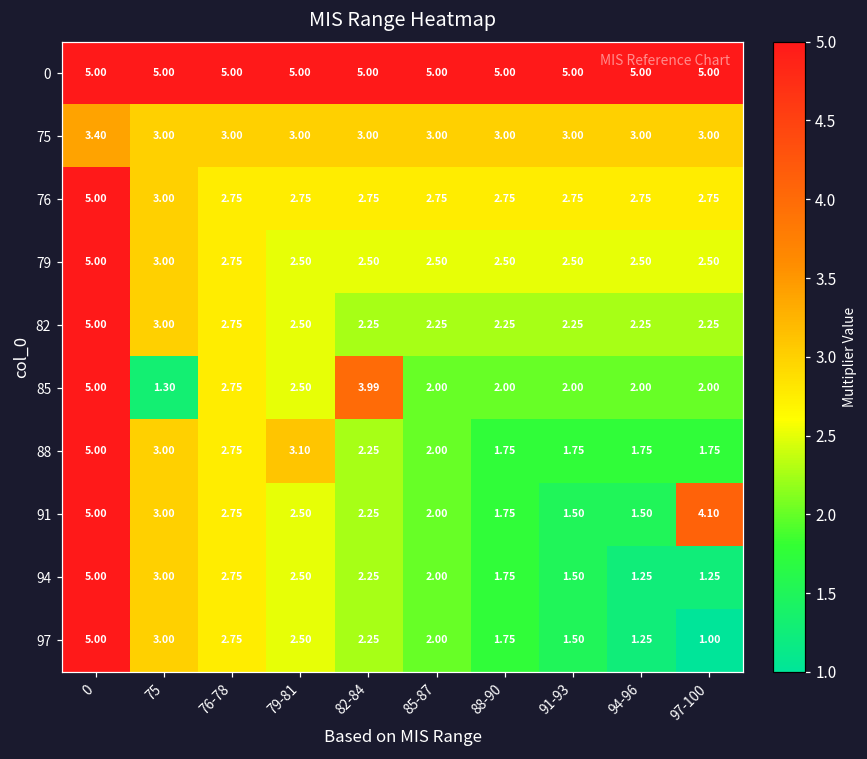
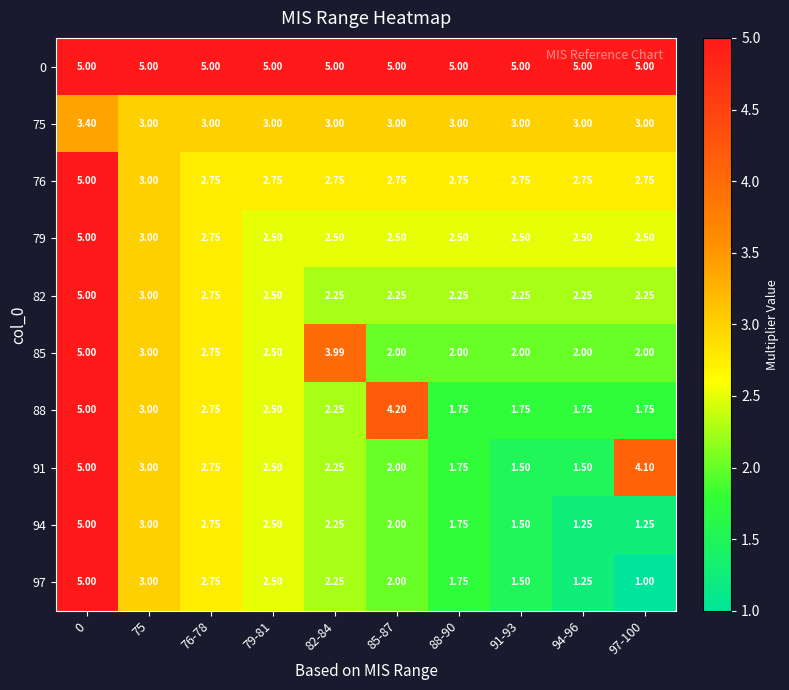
  {
    "0": {
      "0": 5.00,
      "75": 5.00,
      "76-78": 5.00,
      "79-81": 5.00,
      "82-84": 5.00,
      "85-87": 5.00,
      "88-90": 5.00,
      "91-93": 5.00,
      "97-100": 5.00
    },
    "75": {
      "0": 3.40,
      "75": 3.00,
      "76-78": 3.00,
      "79-81": 3.00,
      "82-84": 3.00,
      "85-87": 3.00,
      "88-90": 3.00,
      "91-93": 3.00,
      "94-96": 3.00,
      "97-100": 3.00
    },
    "76": {
      "0": 5.00,
      "75": 3.00,
      "76-78": 2.75,
      "79-81": 2.75,
      "82-84": 2.75,
      "85-87": 2.75,
      "88-90": 2.75,
      "91-93": 2.75,
      "94-96": 2.75,
      "97-100": 2.75
    },
    "79": {
      "0": 5.00,
      "75": 3.00,
      "76-78": 2.75,
      "79-81": 2.50,
      "82-84": 2.50,
      "85-87": 2.50,
      "88-90": 2.50,
      "91-93": 2.50,
      "94-96": 2.50,
      "97-100": 2.50
    },
    "82": {
      "0": 5.00,
      "75": 3.00,
      "76-78": 2.75,
      "79-81": 2.50,
      "82-84": 2.25,
      "85-87": 2.25,
      "88-90": 2.25,
      "91-93": 2.25,
      "94-96": 2.25,
      "97-100": 2.25
    },
    "85": {
      "0": 5.00,
-     "75": 1.30,
+     "75": 3.00,
      "76-78": 2.75,
      "79-81": 2.50,
      "82-84": 3.99,
      "85-87": 2.00,
      "88-90": 2.00,
      "91-93": 2.00,
      "94-96": 2.00,
      "97-100": 2.00
    },
    "88": {
      "0": 5.00,
      "75": 3.00,
      "76-78": 2.75,
-     "79-81": 3.10,
+     "79-81": 2.50,
      "82-84": 2.25,
-     "85-87": 2.00,
+     "85-87": 4.20,
      "88-90": 1.75,
      "91-93": 1.75,
      "94-96": 1.75,
      "97-100": 1.75
    },
    "91": {
      "0": 5.00,
      "75": 3.00,
      "76-78": 2.75,
      "79-81": 2.50,
      "82-84": 2.25,
      "85-87": 2.00,
      "88-90": 1.75,
      "91-93": 1.50,
      "94-96": 1.50,
      "97-100": 4.10
    },
    "94": {
      "0": 5.00,
      "75": 3.00,
      "76-78": 2.75,
      "79-81": 2.50,
      "82-84": 2.25,
      "85-87": 2.00,
      "88-90": 1.75,
      "91-93": 1.50,
      "94-96": 1.25,
      "97-100": 1.25
    },
    "97": {
      "0": 5.00,
      "75": 3.00,
      "76-78": 2.75,
      "79-81": 2.50,
      "82-84": 2.25,
      "85-87": 2.00,
      "88-90": 1.75,
      "91-93": 1.50,
      "94-96": 1.25,
      "97-100": 1.00
    }
  }
